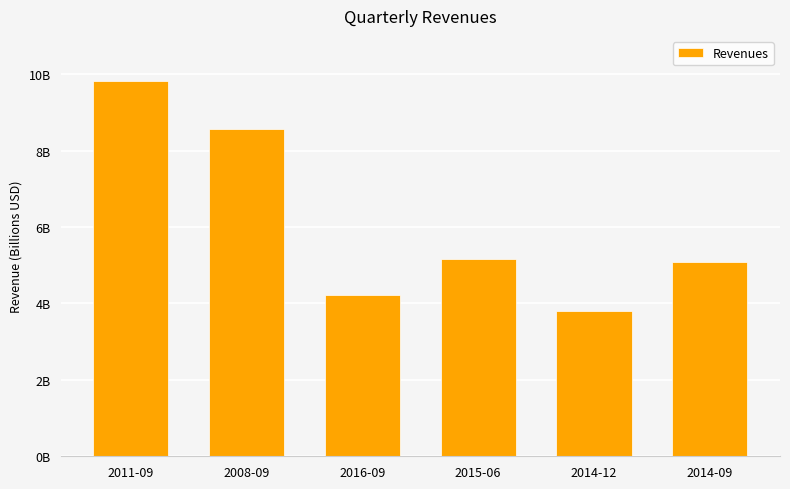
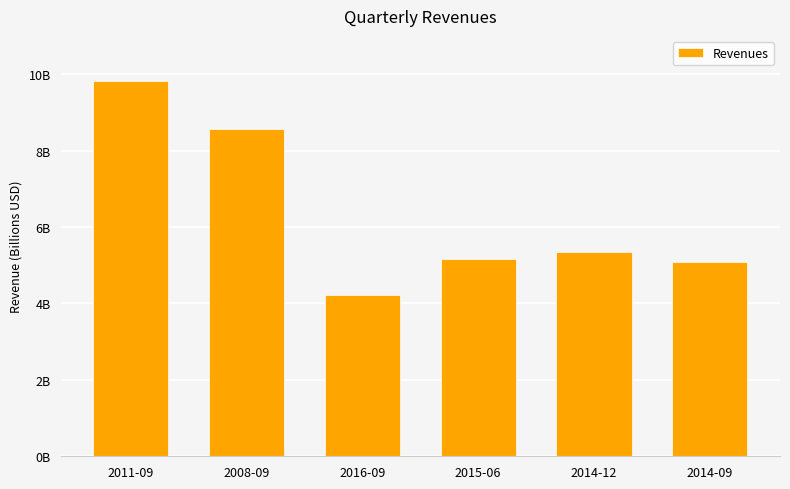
  {
    "2011-09": 9800000000,
    "2008-09": 8600000000,
    "2016-09": 4200000000,
    "2015-06": 5200000000,
-   "2014-12": 3800000000,
+   "2014-12": 5400000000,
    "2014-09": 5100000000
  }
